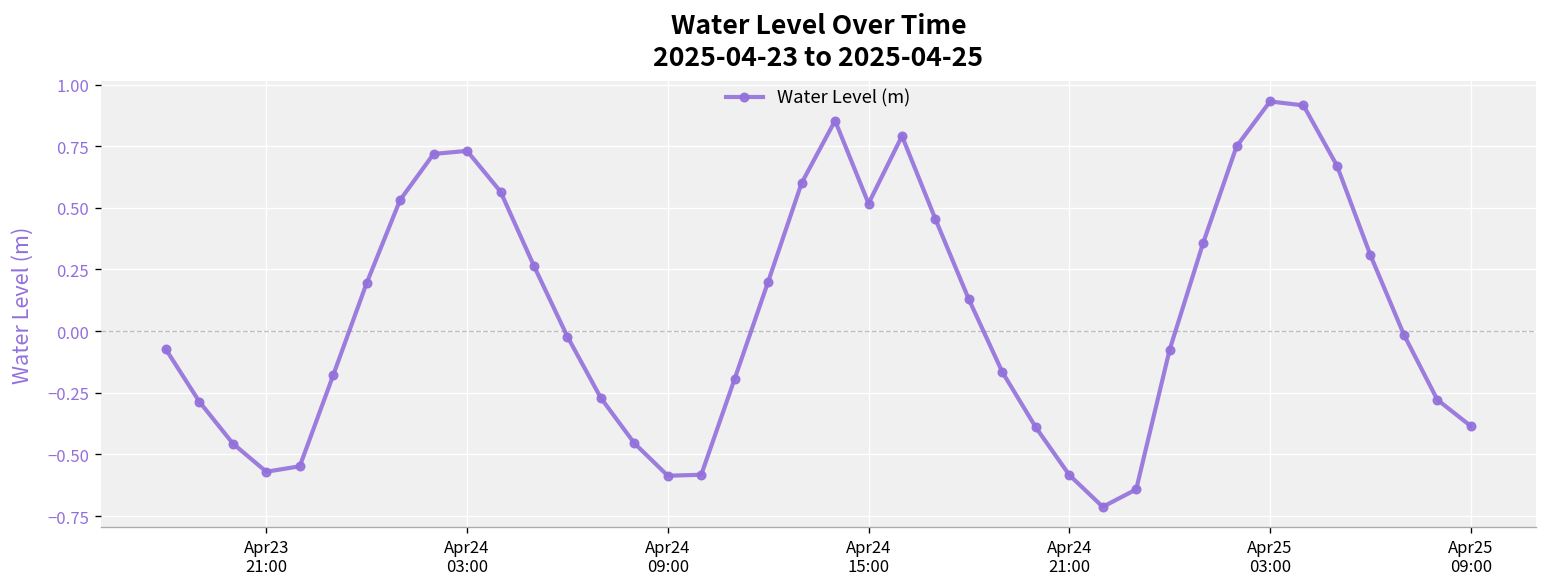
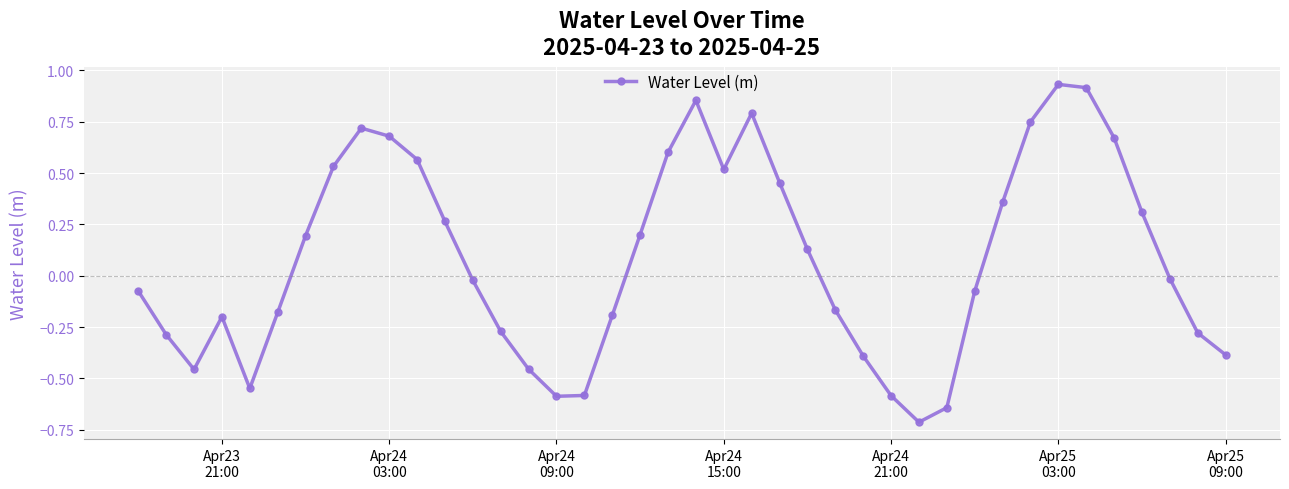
  {
-   "Apr23 21:00": -0.57,
-   "Apr24 03:00": 0.73,
+   "Apr23 21:00": -0.20,
+   "Apr24 03:00": 0.68,
    "Apr24 09:00": -0.59,
    "Apr24 15:00": 0.52,
    "Apr24 21:00": -0.58,
    "Apr25 03:00": 0.93,
    "Apr25 09:00": -0.38
  }
